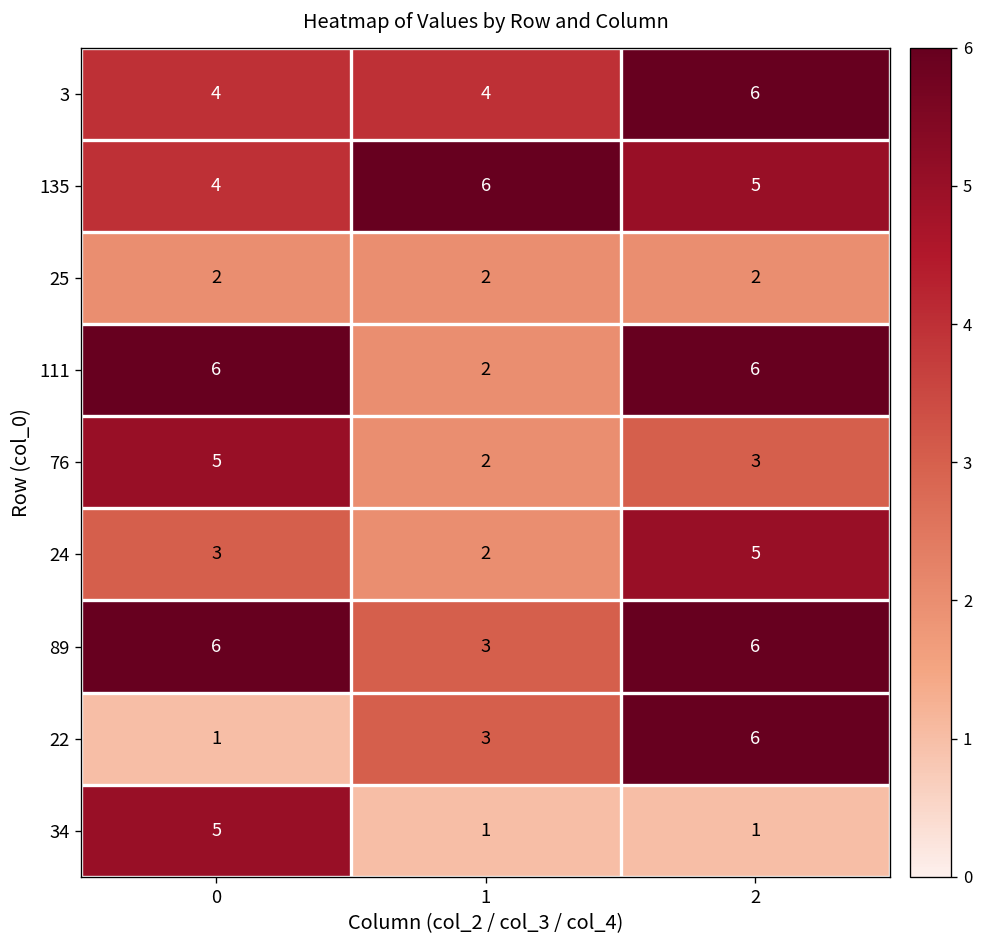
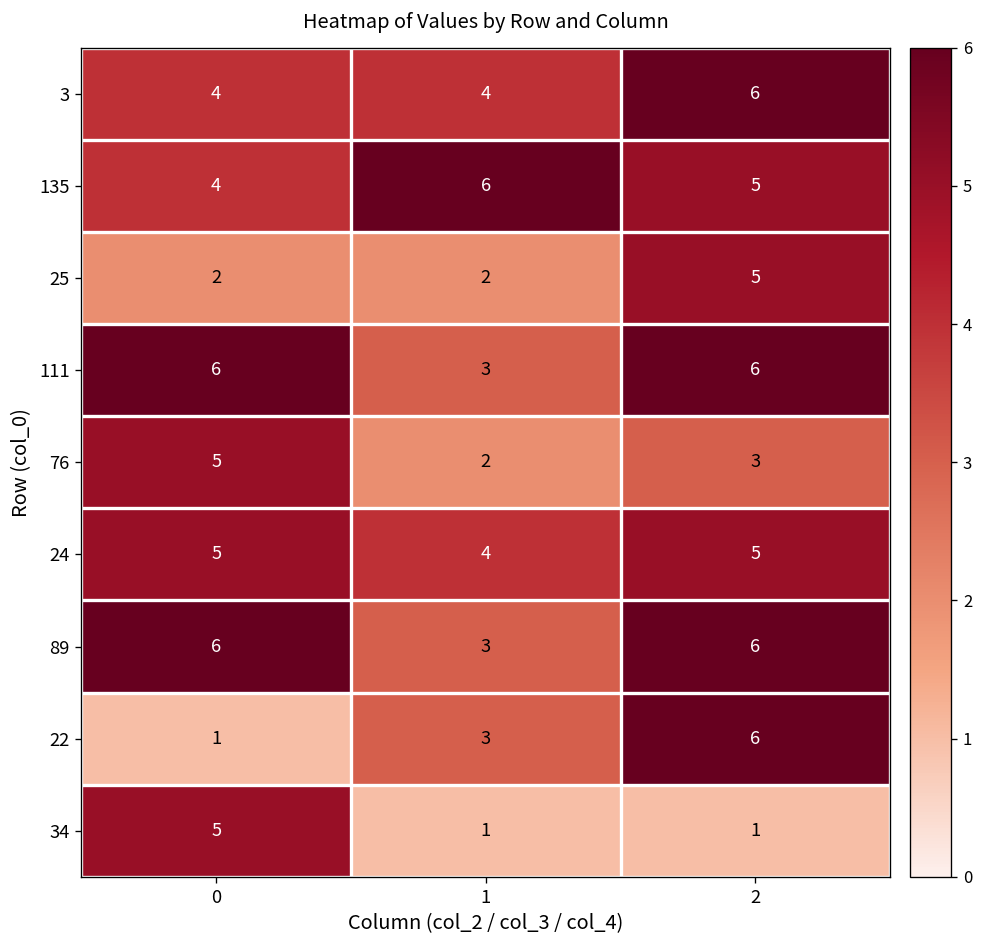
  {
    "3": {
      "0": 4,
      "1": 4,
      "2": 6
    },
    "135": {
      "0": 4,
      "1": 6,
      "2": 5
    },
    "25": {
      "0": 2,
      "1": 2,
-     "2": 2
+     "2": 5
    },
    "111": {
      "0": 6,
-     "1": 2,
+     "1": 3,
      "2": 6
    },
    "76": {
      "0": 5,
      "1": 2,
      "2": 3
    },
    "24": {
-     "0": 3,
-     "1": 2,
+     "0": 5,
+     "1": 4,
      "2": 5
    },
    "89": {
      "0": 6,
      "1": 3,
      "2": 6
    },
    "22": {
      "0": 1,
      "1": 3,
      "2": 6
    },
    "34": {
      "0": 5,
      "1": 1,
      "2": 1
    }
  }
